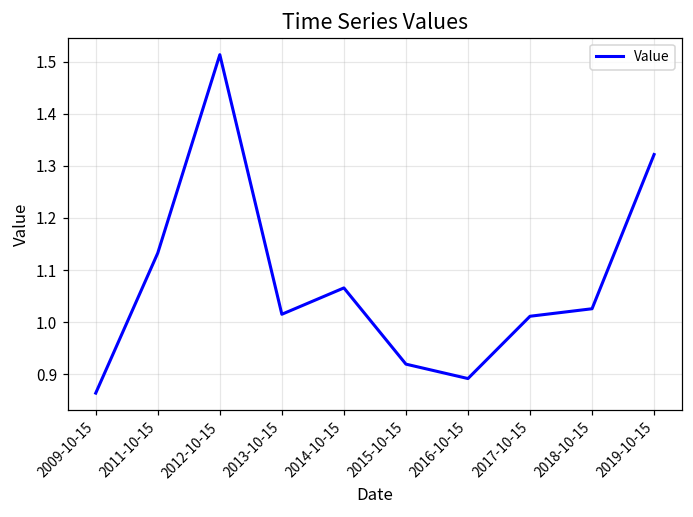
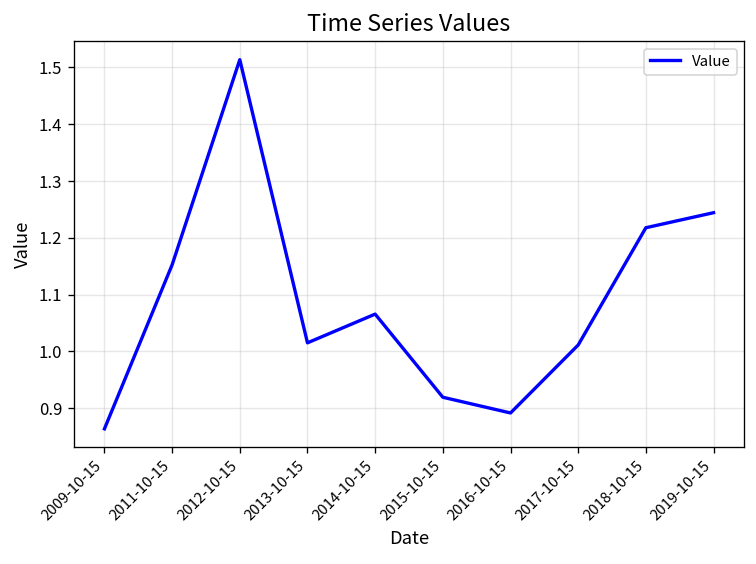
  {
    "2009-10-15": 0.86,
-   "2011-10-15": 1.13,
+   "2011-10-15": 1.15,
    "2012-10-15": 1.51,
    "2013-10-15": 1.02,
    "2014-10-15": 1.07,
    "2015-10-15": 0.92,
    "2016-10-15": 0.89,
    "2017-10-15": 1.01,
-   "2018-10-15": 1.03,
-   "2019-10-15": 1.32
+   "2018-10-15": 1.22,
+   "2019-10-15": 1.24
  }
